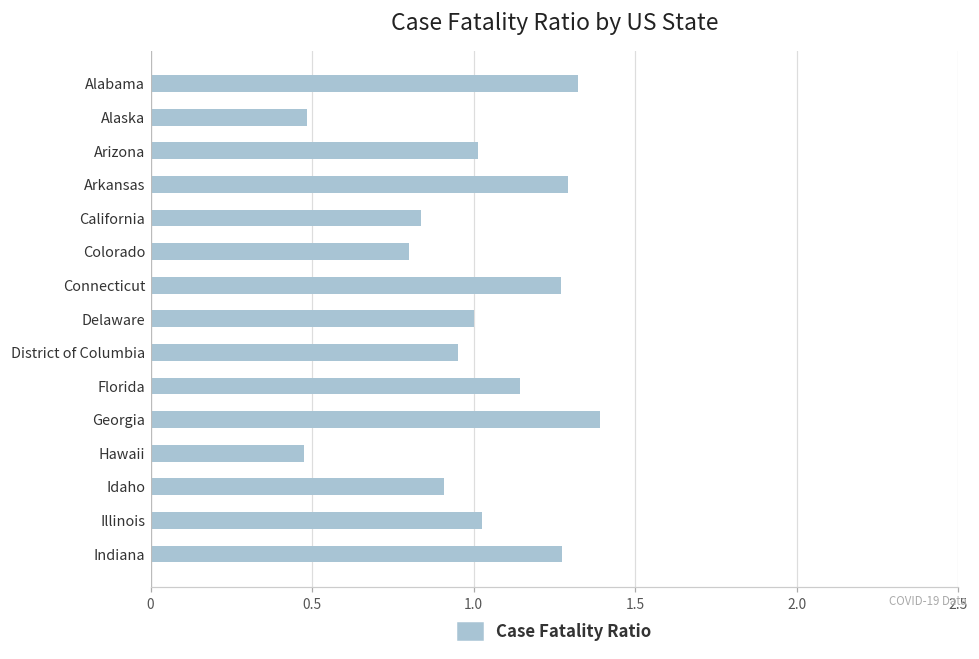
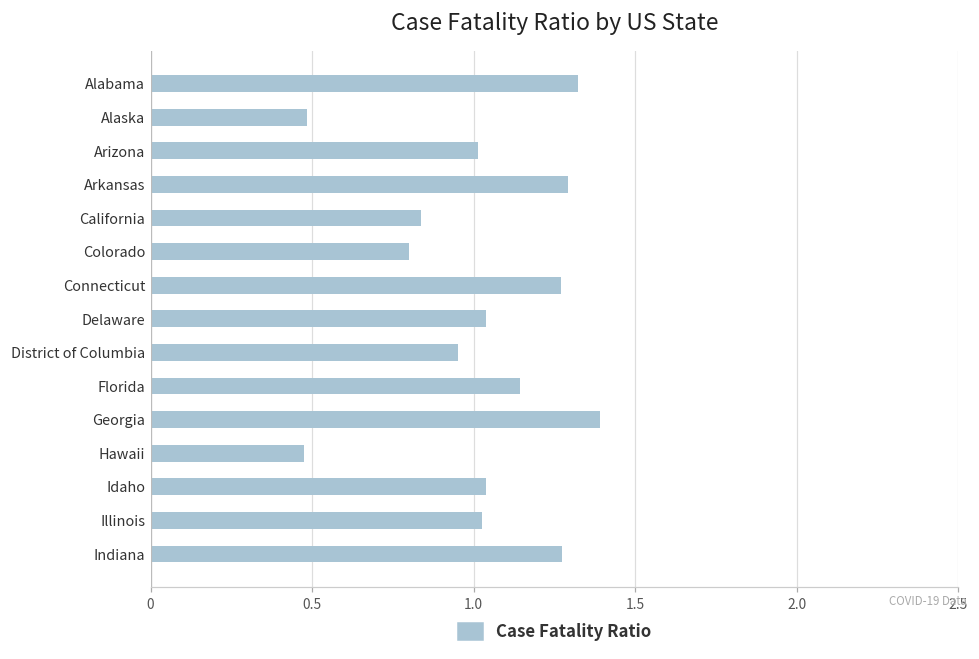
  {
    "Alabama": 1.32,
    "Alaska": 0.48,
    "Arizona": 1.01,
    "Arkansas": 1.29,
    "California": 0.84,
    "Colorado": 0.80,
    "Connecticut": 1.27,
-   "Delaware": 1.00,
+   "Delaware": 1.04,
    "District of Columbia": 0.95,
    "Florida": 1.14,
    "Georgia": 1.39,
    "Hawaii": 0.47,
-   "Idaho": 0.91,
+   "Idaho": 1.04,
    "Illinois": 1.03,
    "Indiana": 1.27
  }
